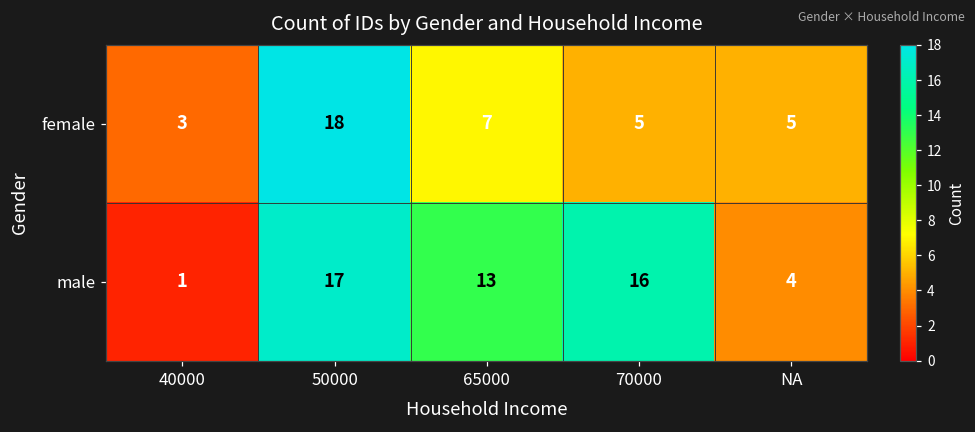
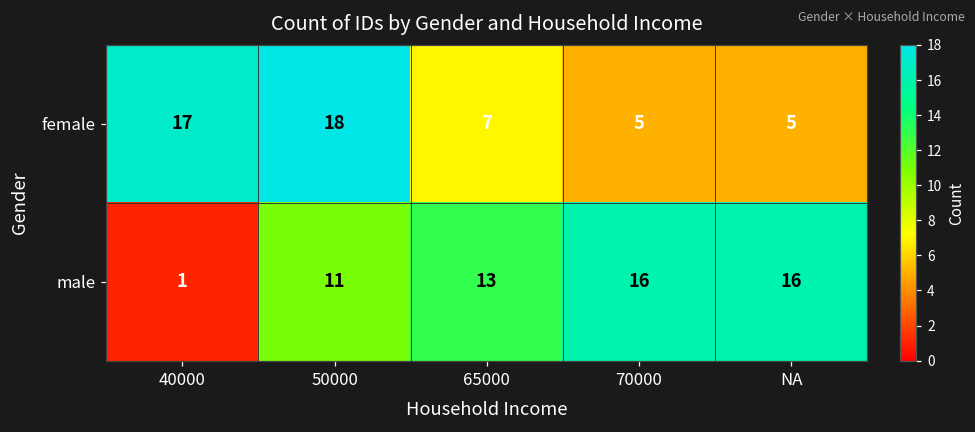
  {
    "female": {
-     "40000": 3,
+     "40000": 17,
      "50000": 18,
      "65000": 7,
      "70000": 5,
      "NA": 5
    },
    "male": {
      "40000": 1,
-     "50000": 17,
+     "50000": 11,
      "65000": 13,
      "70000": 16,
-     "NA": 4
+     "NA": 16
    }
  }
